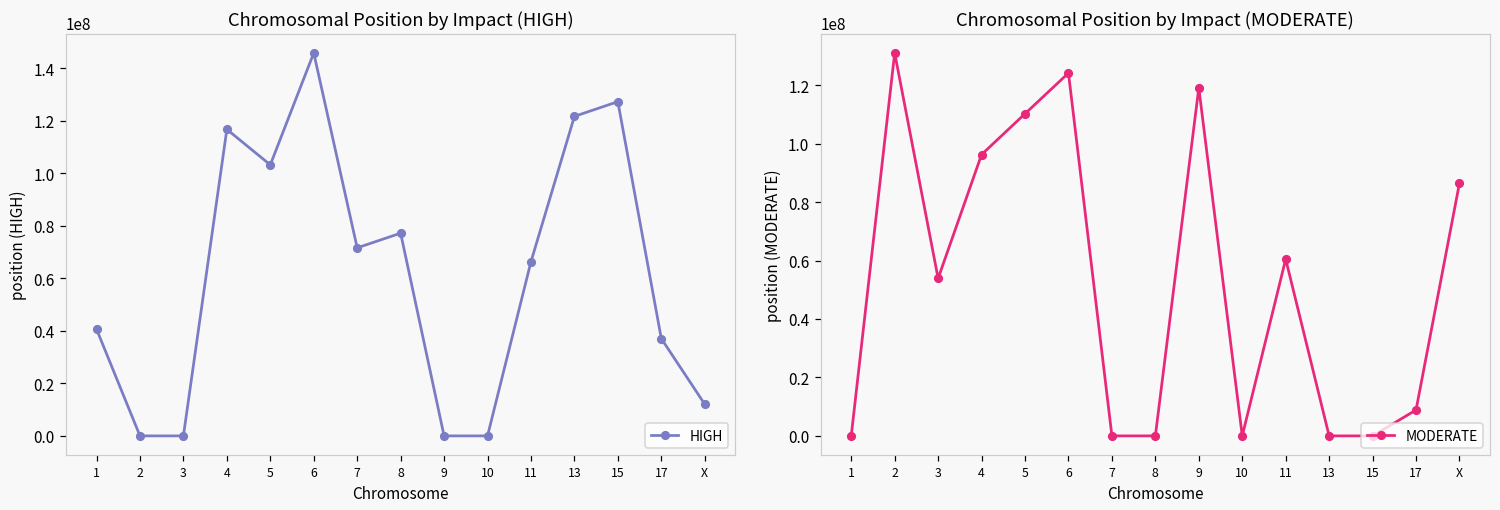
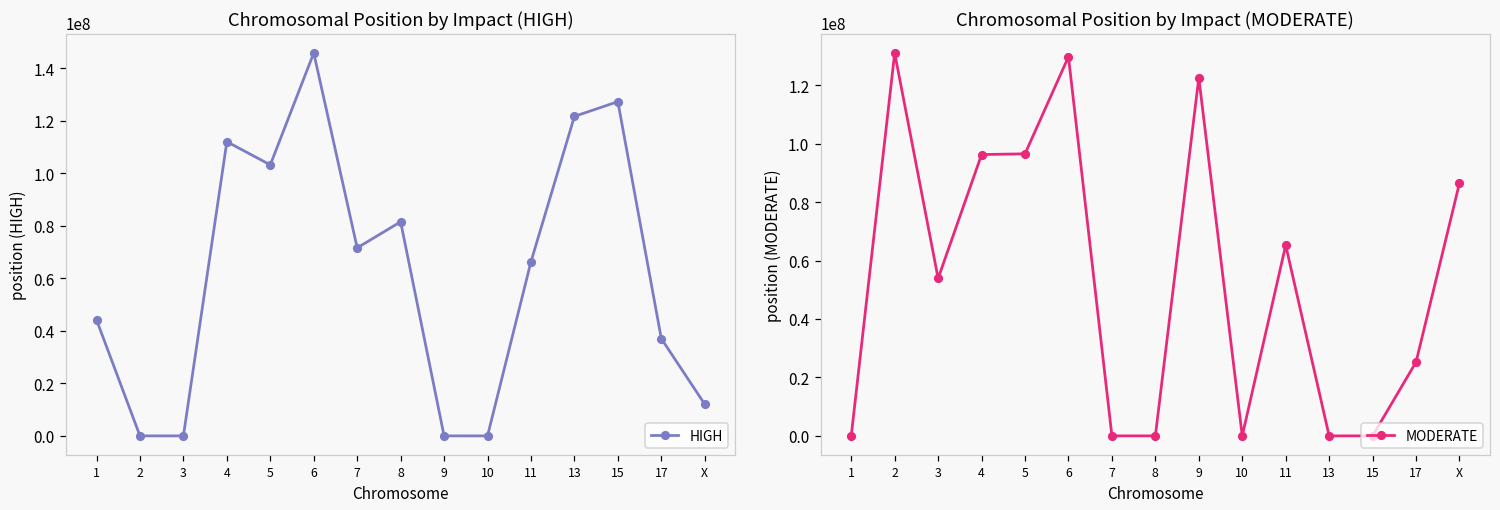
  {
    "Chromosomal Position by Impact (HIGH)": {
-     "1": 41000000,
+     "1": 44000000,
      "2": 0,
      "3": 0,
-     "4": 117000000,
+     "4": 112000000,
      "5": 103000000,
      "6": 146000000,
      "7": 72000000,
-     "8": 77000000,
+     "8": 82000000,
      "9": 0,
      "10": 0,
      "11": 66000000,
      "13": 122000000,
      "15": 127000000,
      "17": 37000000,
      "X": 12000000
    },
    "Chromosomal Position by Impact (MODERATE)": {
      "1": 0,
      "2": 131000000,
      "3": 54000000,
      "4": 96000000,
-     "5": 110000000,
-     "6": 124000000,
+     "5": 97000000,
+     "6": 130000000,
      "7": 0,
      "8": 0,
-     "9": 119000000,
+     "9": 123000000,
      "10": 0,
-     "11": 61000000,
+     "11": 65000000,
      "13": 0,
-     "17": 9000000,
+     "17": 25000000,
      "X": 87000000
    }
  }
